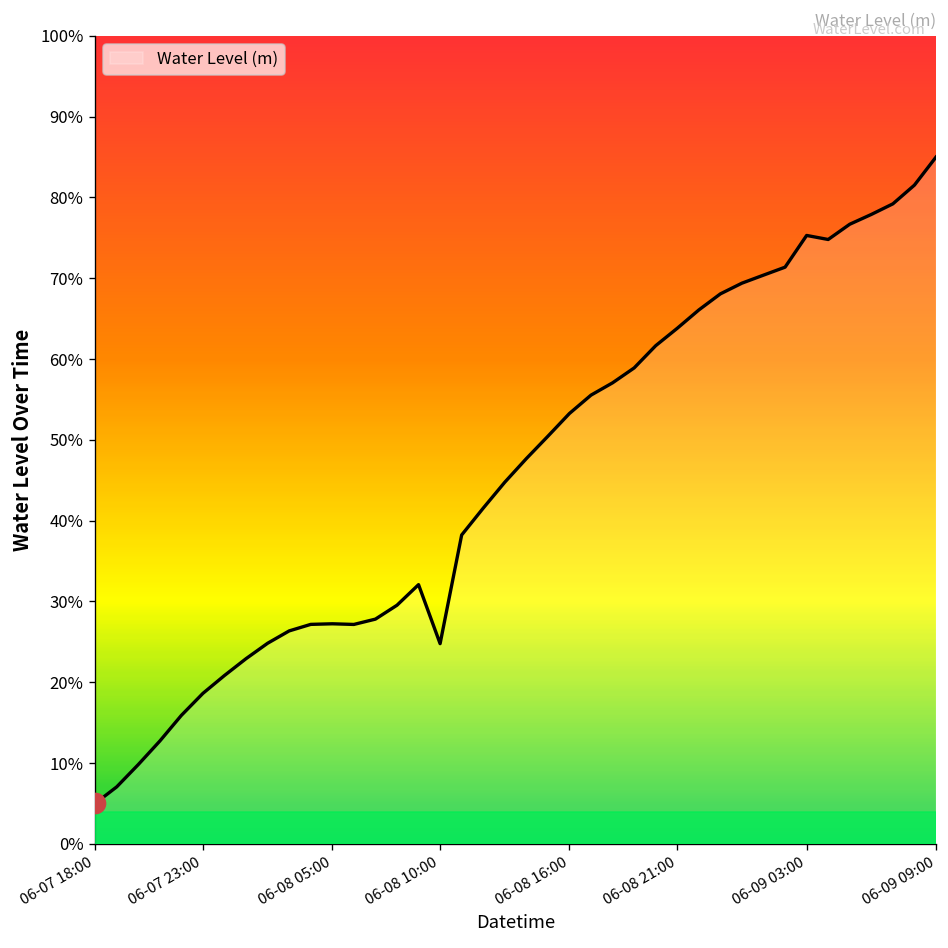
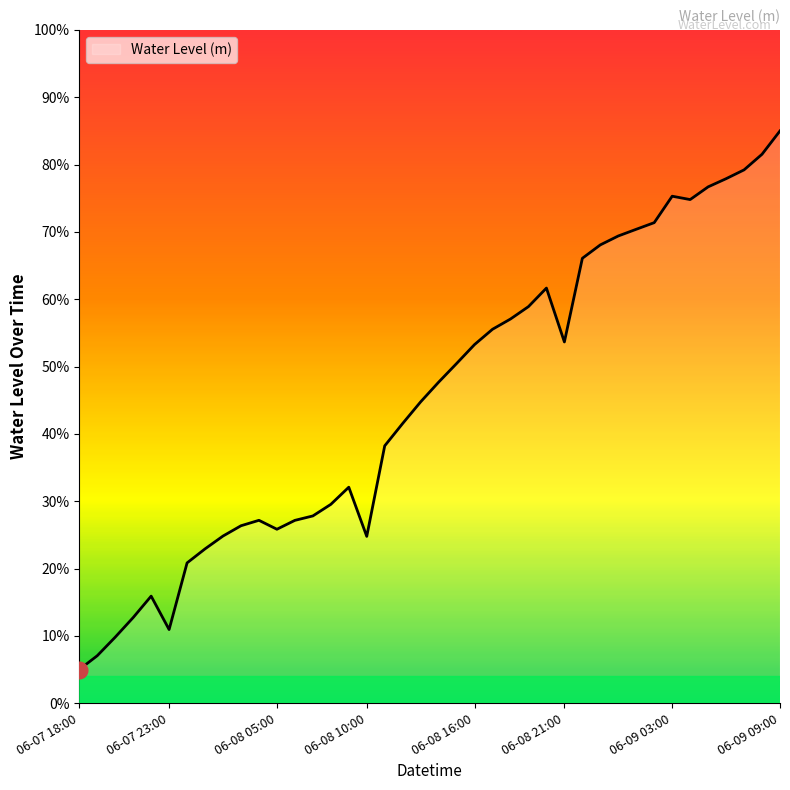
  {
    "Water Level (m)": {
-     "06-07 23:00": "19%",
-     "06-08 05:00": "27%",
+     "06-07 23:00": "11%",
+     "06-08 05:00": "26%",
      "06-08 10:00": "25%",
      "06-08 16:00": "53%",
-     "06-08 21:00": "64%",
+     "06-08 21:00": "54%",
      "06-09 03:00": "75%",
      "06-09 09:00": "85%"
    }
  }
